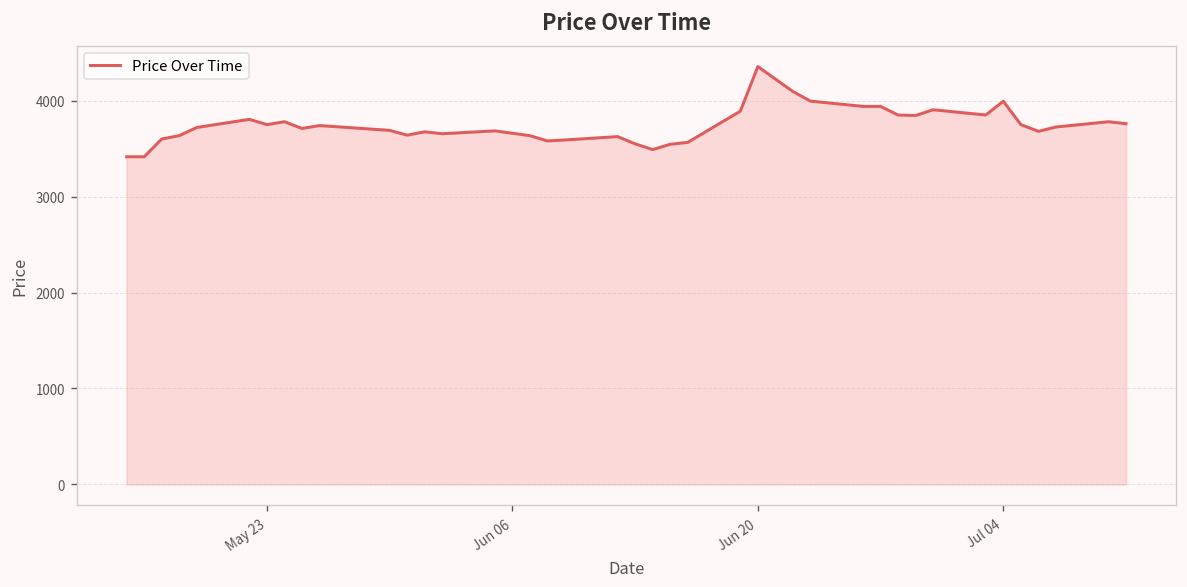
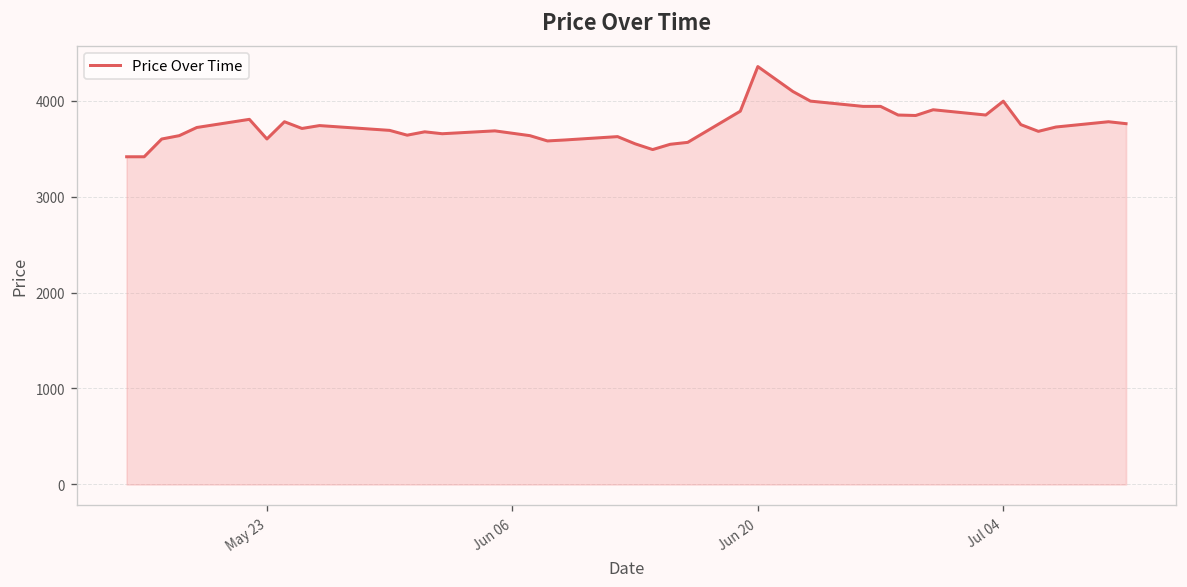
  {
-   "May 23": 3800,
+   "May 23": 3600,
    "Jun 20": 4400,
    "Jul 04": 4000
  }
